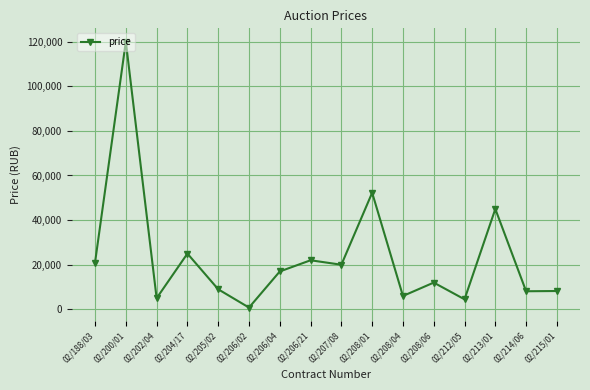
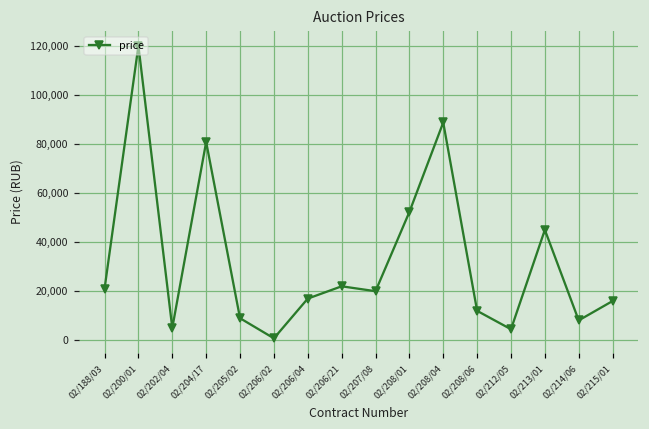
  {
    "02/188/03": "21,000",
    "02/202/04": "5,000",
-   "02/204/17": "25,000",
+   "02/204/17": "81,000",
    "02/205/02": "9,000",
    "02/206/02": "1,000",
    "02/206/04": "17,000",
    "02/206/21": "22,000",
    "02/207/08": "20,000",
    "02/208/01": "52,000",
-   "02/208/04": "6,000",
+   "02/208/04": "89,000",
    "02/208/06": "12,000",
    "02/212/05": "5,000",
    "02/213/01": "45,000",
    "02/214/06": "8,000",
-   "02/215/01": "8,000"
+   "02/215/01": "16,000"
  }
